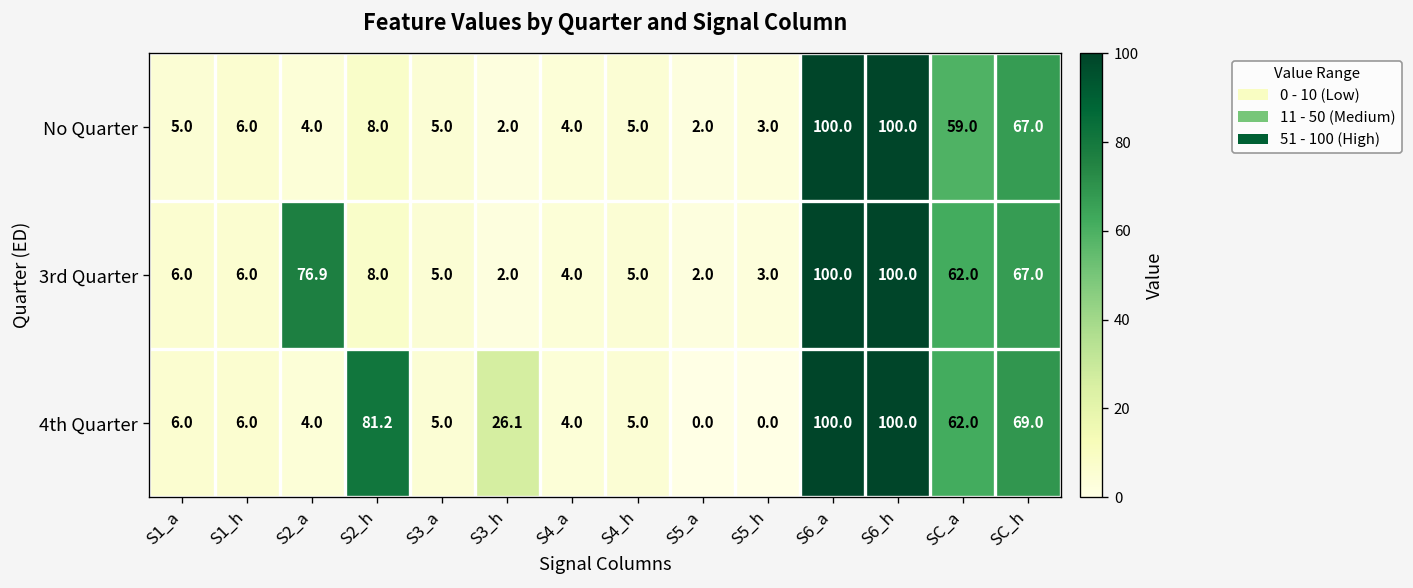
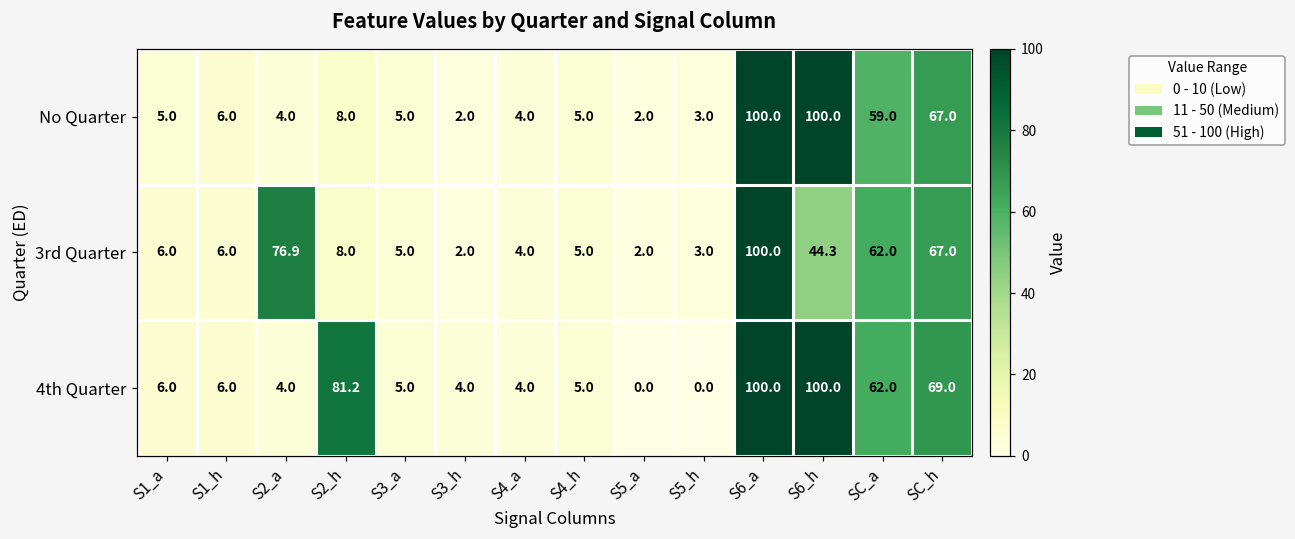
  {
    "No Quarter": {
      "S1_a": 5.0,
      "S1_h": 6.0,
      "S2_a": 4.0,
      "S2_h": 8.0,
      "S3_a": 5.0,
      "S3_h": 2.0,
      "S4_a": 4.0,
      "S4_h": 5.0,
      "S5_a": 2.0,
      "S5_h": 3.0,
      "S6_a": 100.0,
      "S6_h": 100.0,
      "SC_a": 59.0,
      "SC_h": 67.0
    },
    "3rd Quarter": {
      "S1_a": 6.0,
      "S1_h": 6.0,
      "S2_a": 76.9,
      "S2_h": 8.0,
      "S3_a": 5.0,
      "S3_h": 2.0,
      "S4_a": 4.0,
      "S4_h": 5.0,
      "S5_a": 2.0,
      "S5_h": 3.0,
      "S6_a": 100.0,
-     "S6_h": 100.0,
+     "S6_h": 44.3,
      "SC_a": 62.0,
      "SC_h": 67.0
    },
    "4th Quarter": {
      "S1_a": 6.0,
      "S1_h": 6.0,
      "S2_a": 4.0,
      "S2_h": 81.2,
      "S3_a": 5.0,
-     "S3_h": 26.1,
+     "S3_h": 4.0,
      "S4_a": 4.0,
      "S4_h": 5.0,
      "S5_a": 0.0,
      "S5_h": 0.0,
      "S6_a": 100.0,
      "S6_h": 100.0,
      "SC_a": 62.0,
      "SC_h": 69.0
    }
  }
